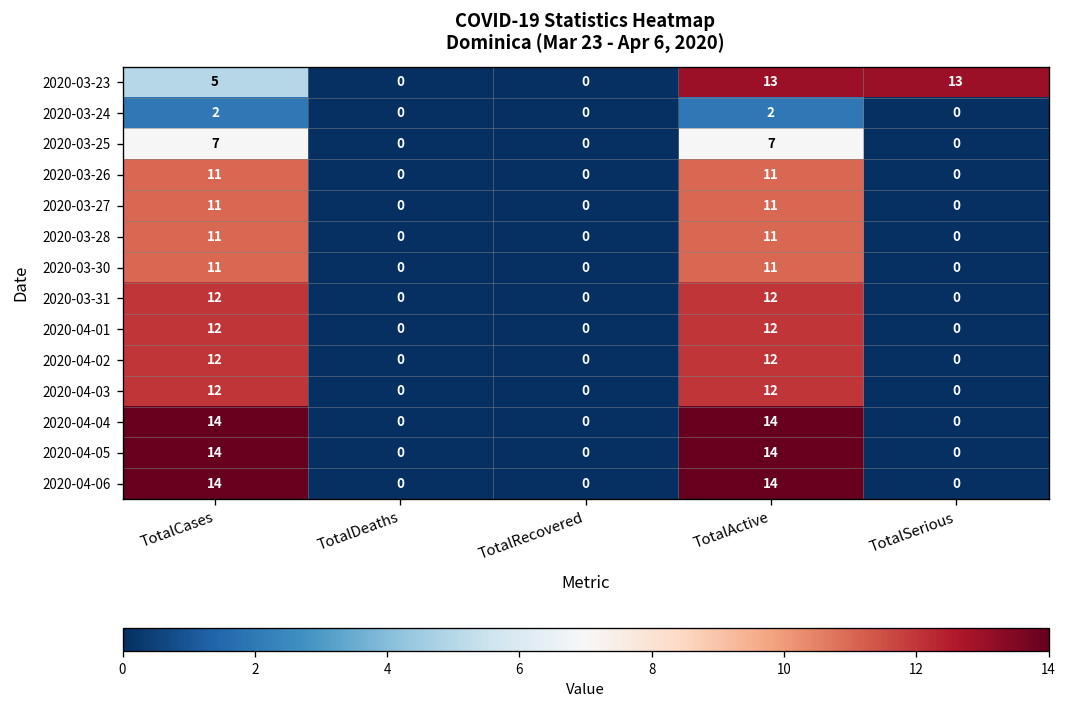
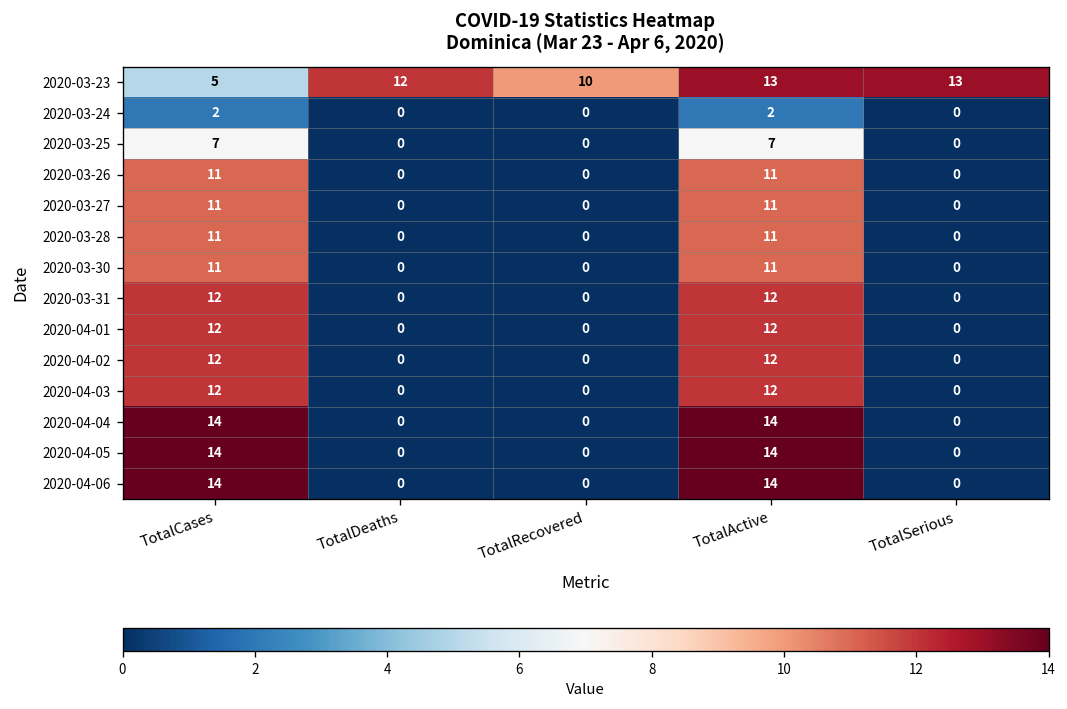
  {
    "2020-03-23": {
      "TotalCases": 5,
-     "TotalDeaths": 0,
-     "TotalRecovered": 0,
+     "TotalDeaths": 12,
+     "TotalRecovered": 10,
      "TotalActive": 13,
      "TotalSerious": 13
    },
    "2020-03-24": {
      "TotalCases": 2,
      "TotalDeaths": 0,
      "TotalRecovered": 0,
      "TotalActive": 2,
      "TotalSerious": 0
    },
    "2020-03-25": {
      "TotalCases": 7,
      "TotalDeaths": 0,
      "TotalRecovered": 0,
      "TotalActive": 7,
      "TotalSerious": 0
    },
    "2020-03-26": {
      "TotalCases": 11,
      "TotalDeaths": 0,
      "TotalRecovered": 0,
      "TotalActive": 11,
      "TotalSerious": 0
    },
    "2020-03-27": {
      "TotalCases": 11,
      "TotalDeaths": 0,
      "TotalRecovered": 0,
      "TotalActive": 11,
      "TotalSerious": 0
    },
    "2020-03-28": {
      "TotalCases": 11,
      "TotalDeaths": 0,
      "TotalRecovered": 0,
      "TotalActive": 11,
      "TotalSerious": 0
    },
    "2020-03-30": {
      "TotalCases": 11,
      "TotalDeaths": 0,
      "TotalRecovered": 0,
      "TotalActive": 11,
      "TotalSerious": 0
    },
    "2020-03-31": {
      "TotalCases": 12,
      "TotalDeaths": 0,
      "TotalRecovered": 0,
      "TotalActive": 12,
      "TotalSerious": 0
    },
    "2020-04-01": {
      "TotalCases": 12,
      "TotalDeaths": 0,
      "TotalRecovered": 0,
      "TotalActive": 12,
      "TotalSerious": 0
    },
    "2020-04-02": {
      "TotalCases": 12,
      "TotalDeaths": 0,
      "TotalRecovered": 0,
      "TotalActive": 12,
      "TotalSerious": 0
    },
    "2020-04-03": {
      "TotalCases": 12,
      "TotalDeaths": 0,
      "TotalRecovered": 0,
      "TotalActive": 12,
      "TotalSerious": 0
    },
    "2020-04-04": {
      "TotalCases": 14,
      "TotalDeaths": 0,
      "TotalRecovered": 0,
      "TotalActive": 14,
      "TotalSerious": 0
    },
    "2020-04-05": {
      "TotalCases": 14,
      "TotalDeaths": 0,
      "TotalRecovered": 0,
      "TotalActive": 14,
      "TotalSerious": 0
    },
    "2020-04-06": {
      "TotalCases": 14,
      "TotalDeaths": 0,
      "TotalRecovered": 0,
      "TotalActive": 14,
      "TotalSerious": 0
    }
  }
